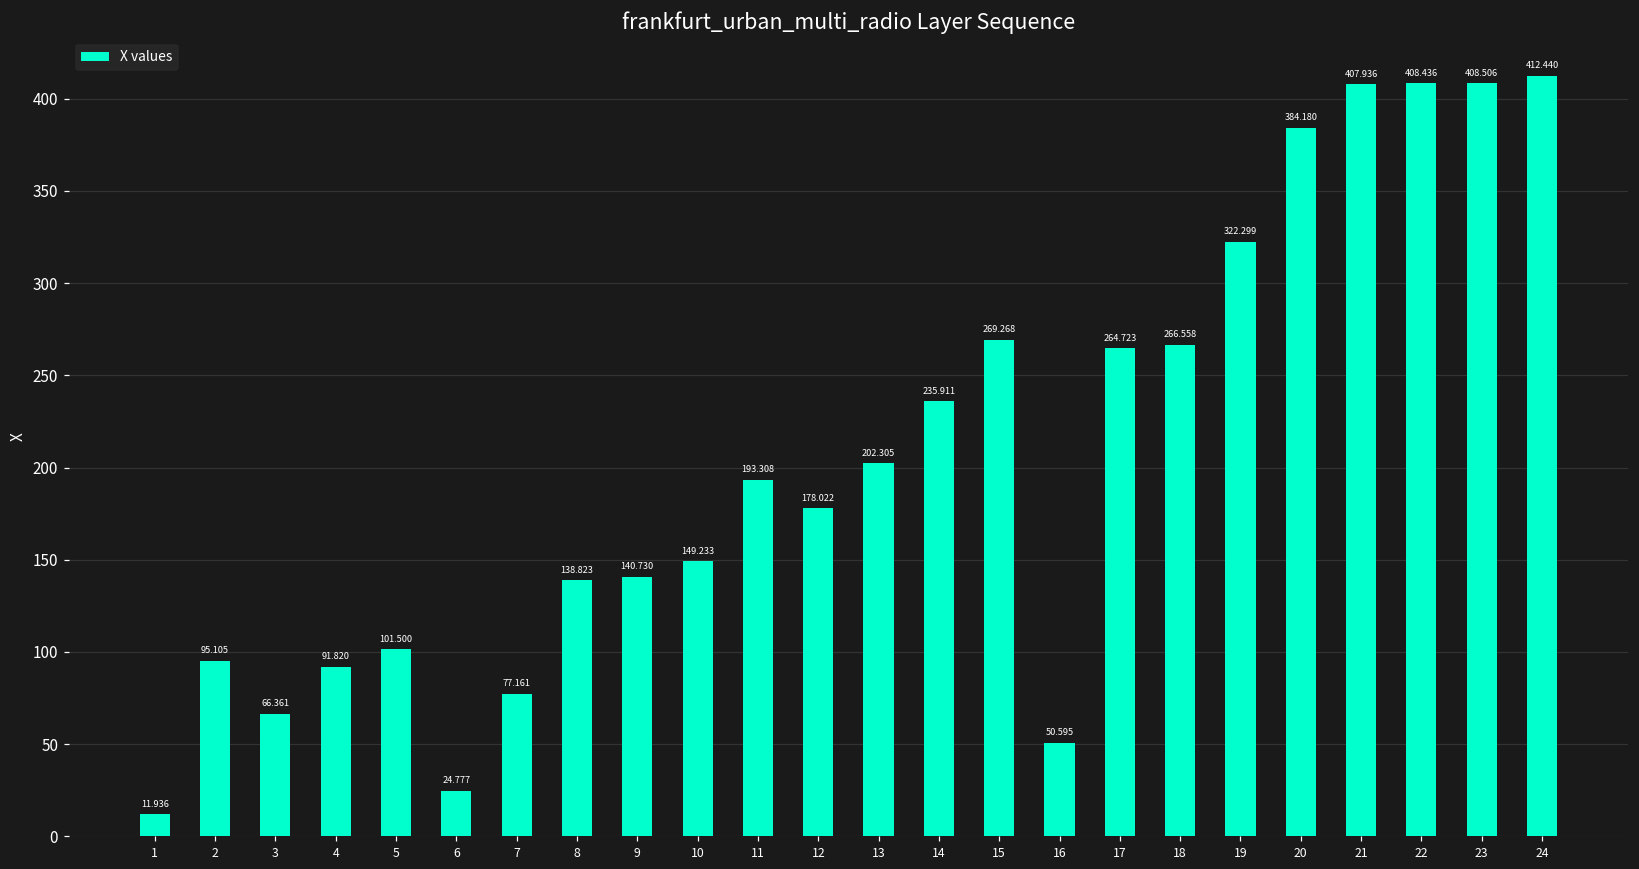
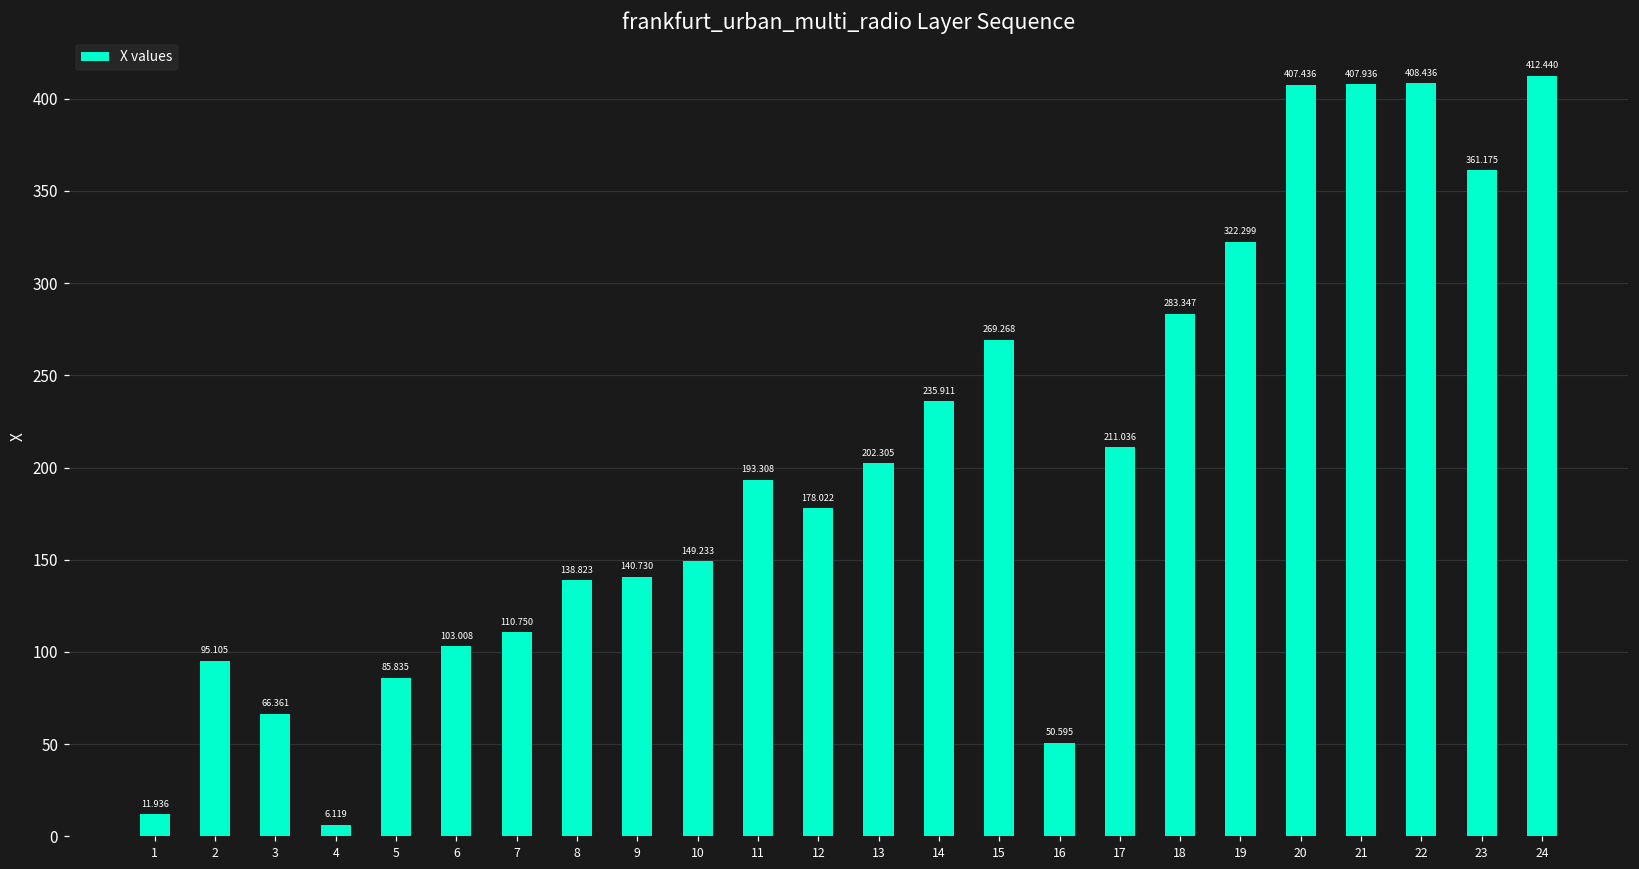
  {
    "1": 11.936,
    "2": 95.105,
    "3": 66.361,
-   "4": 91.820,
-   "5": 101.500,
-   "6": 24.777,
-   "7": 77.161,
+   "4": 6.119,
+   "5": 85.835,
+   "6": 103.008,
+   "7": 110.750,
    "8": 138.823,
    "9": 140.730,
    "10": 149.233,
    "11": 193.308,
    "12": 178.022,
    "13": 202.305,
    "14": 235.911,
    "15": 269.268,
    "16": 50.595,
-   "17": 264.723,
-   "18": 266.558,
+   "17": 211.036,
+   "18": 283.347,
    "19": 322.299,
-   "20": 384.180,
+   "20": 407.436,
    "21": 407.936,
    "22": 408.436,
-   "23": 408.506,
+   "23": 361.175,
    "24": 412.440
  }
